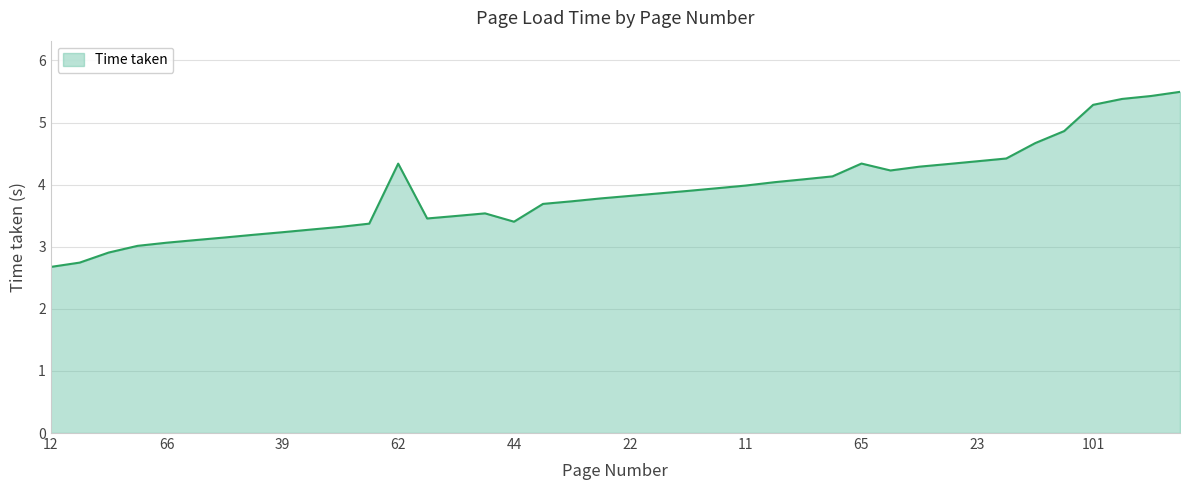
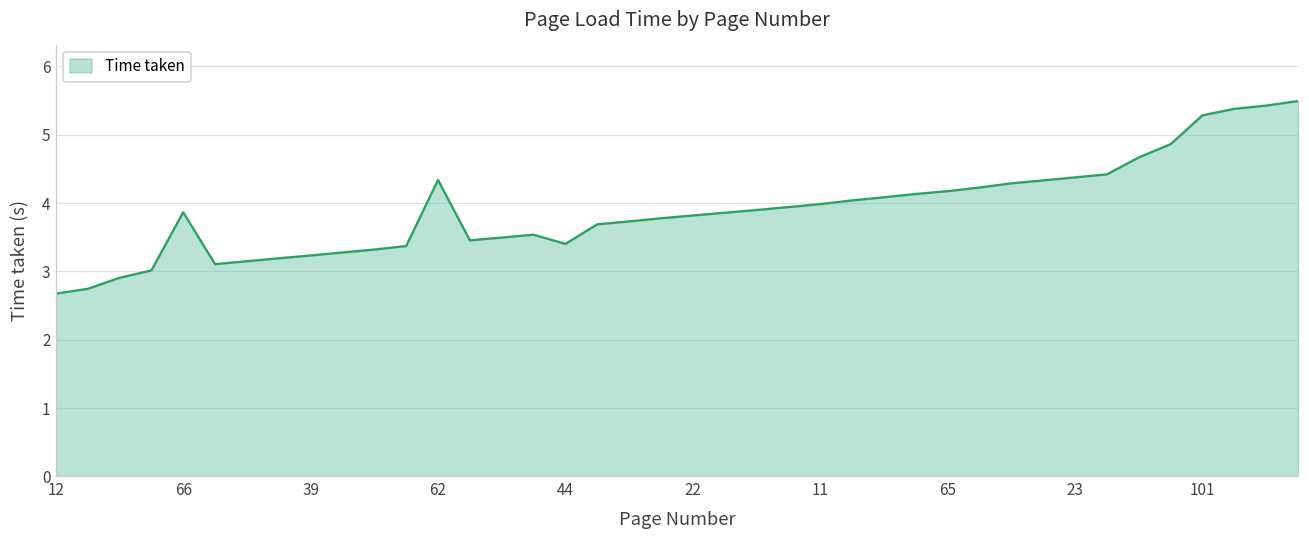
  {
    "12": 2.7,
-   "66": 3.1,
+   "66": 3.9,
    "62": 4.3,
    "44": 3.4,
-   "65": 4.3,
+   "65": 4.2,
    "101": 5.3
  }
